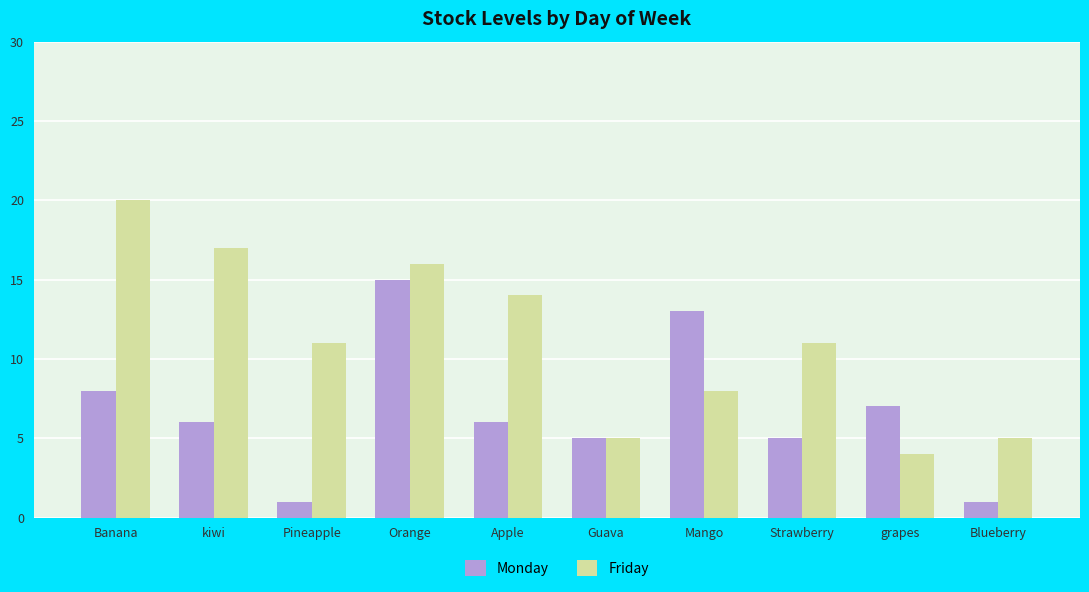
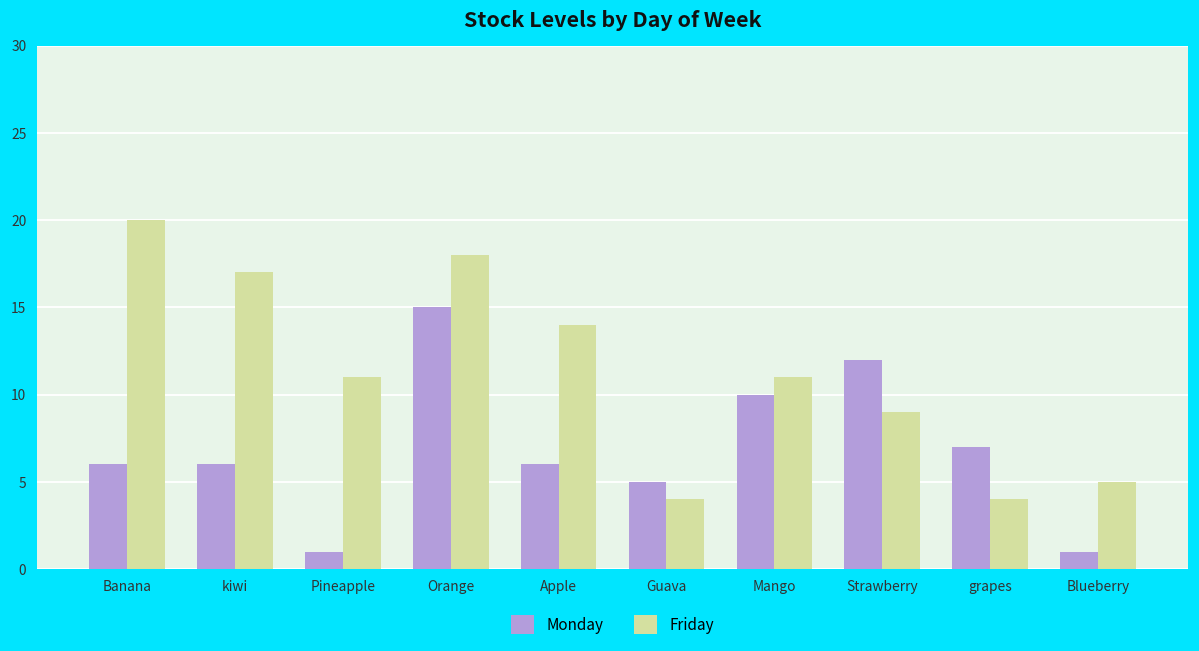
  {
    "Monday": {
-     "Banana": 8,
+     "Banana": 6,
      "kiwi": 6,
      "Pineapple": 1,
      "Orange": 15,
      "Apple": 6,
      "Guava": 5,
-     "Mango": 13,
-     "Strawberry": 5,
+     "Mango": 10,
+     "Strawberry": 12,
      "grapes": 7,
      "Blueberry": 1
    },
    "Friday": {
      "Banana": 20,
      "kiwi": 17,
      "Pineapple": 11,
-     "Orange": 16,
+     "Orange": 18,
      "Apple": 14,
-     "Guava": 5,
-     "Mango": 8,
-     "Strawberry": 11,
+     "Guava": 4,
+     "Mango": 11,
+     "Strawberry": 9,
      "grapes": 4,
      "Blueberry": 5
    }
  }
